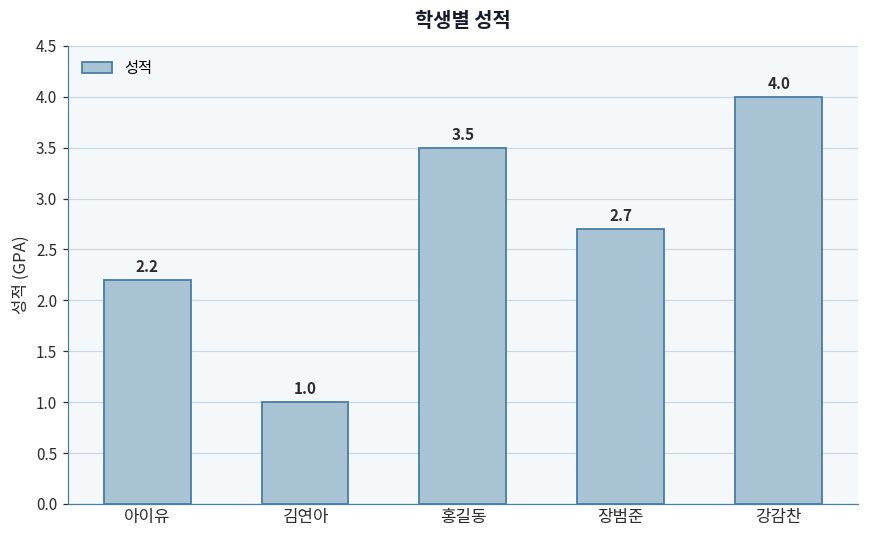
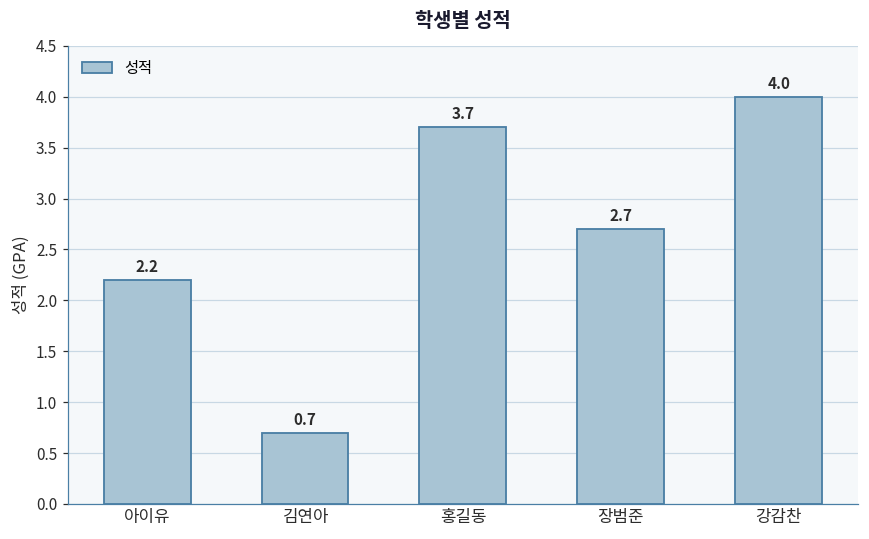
  {
    "아이유": 2.2,
-   "김연아": 1.0,
-   "홍길동": 3.5,
+   "김연아": 0.7,
+   "홍길동": 3.7,
    "장범준": 2.7,
    "강감찬": 4.0
  }
